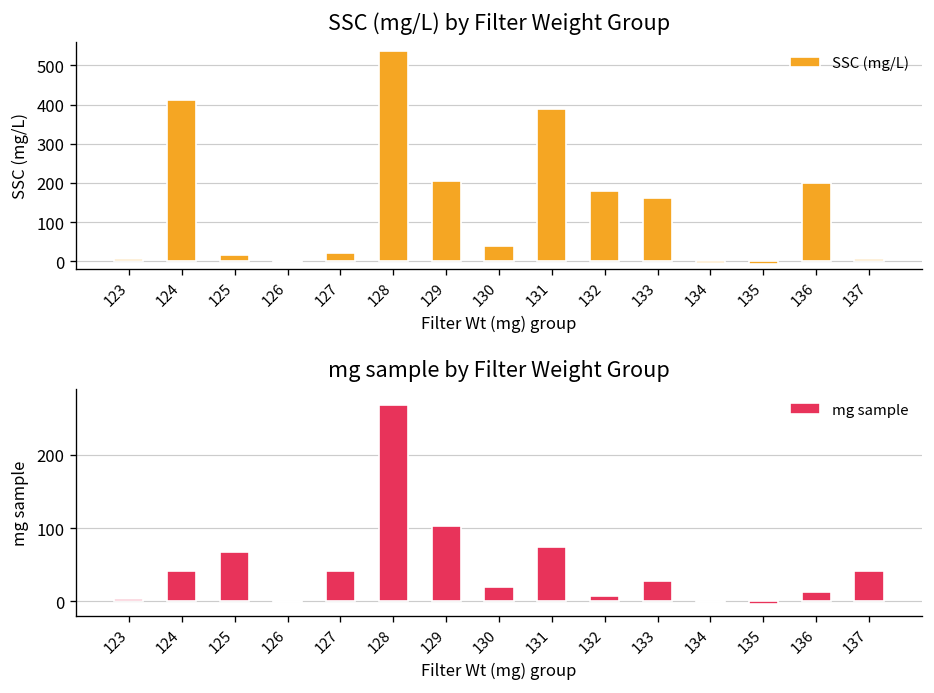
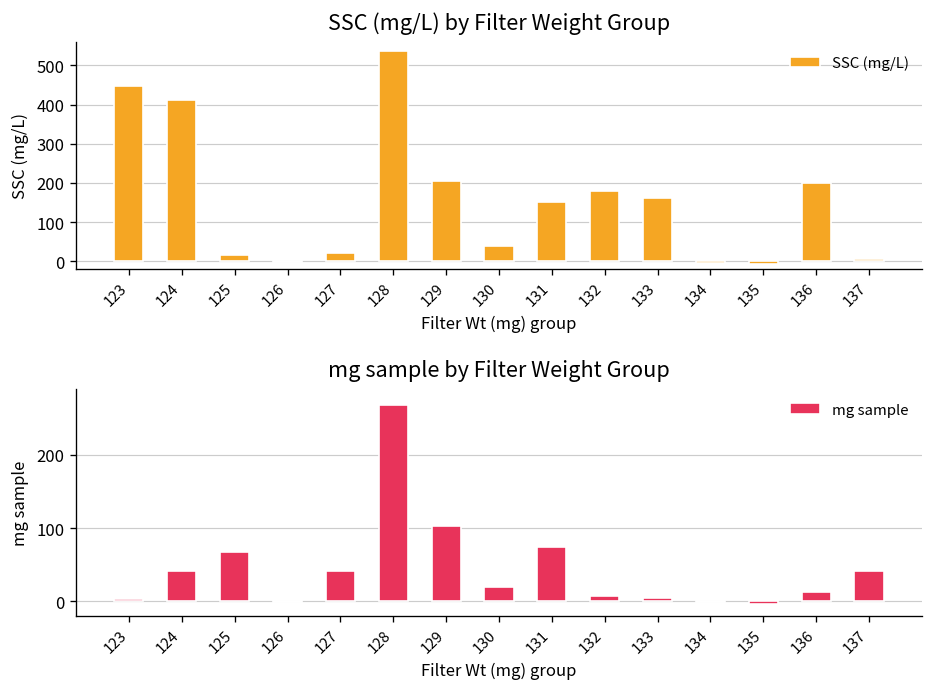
  {
    "SSC (mg/L) by Filter Weight Group": {
-     "123": 10,
+     "123": 450,
      "124": 410,
      "125": 20,
      "127": 20,
      "128": 540,
      "129": 210,
      "130": 40,
-     "131": 390,
+     "131": 150,
      "132": 180,
      "133": 160,
      "136": 200
    },
    "mg sample by Filter Weight Group": {
      "124": 40,
      "125": 70,
      "127": 40,
      "128": 270,
      "129": 100,
      "130": 20,
      "131": 80,
      "132": 10,
-     "133": 30,
+     "133": 10,
      "136": 10,
      "137": 40
    }
  }
